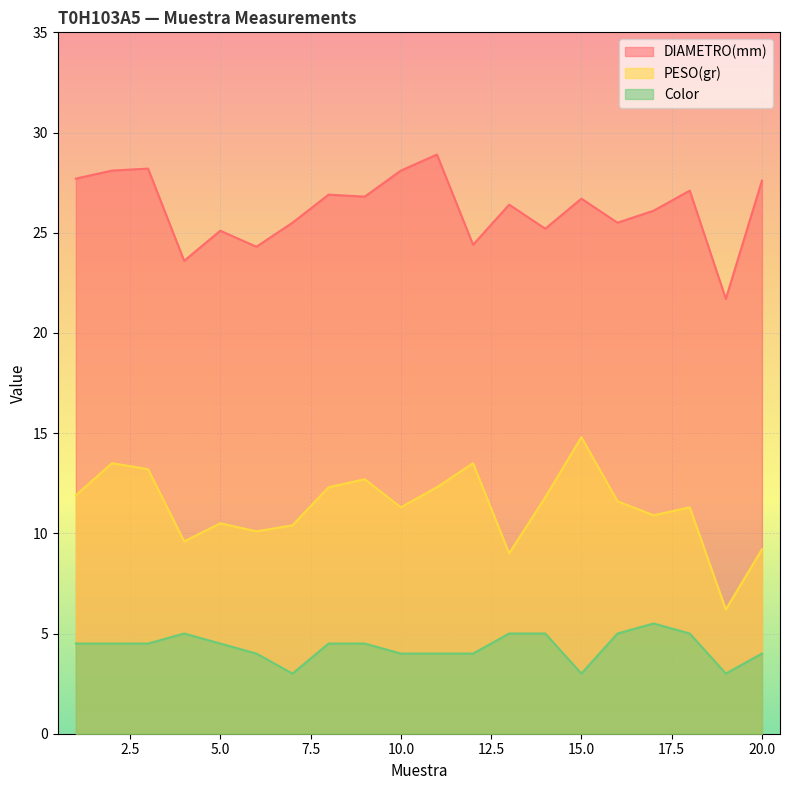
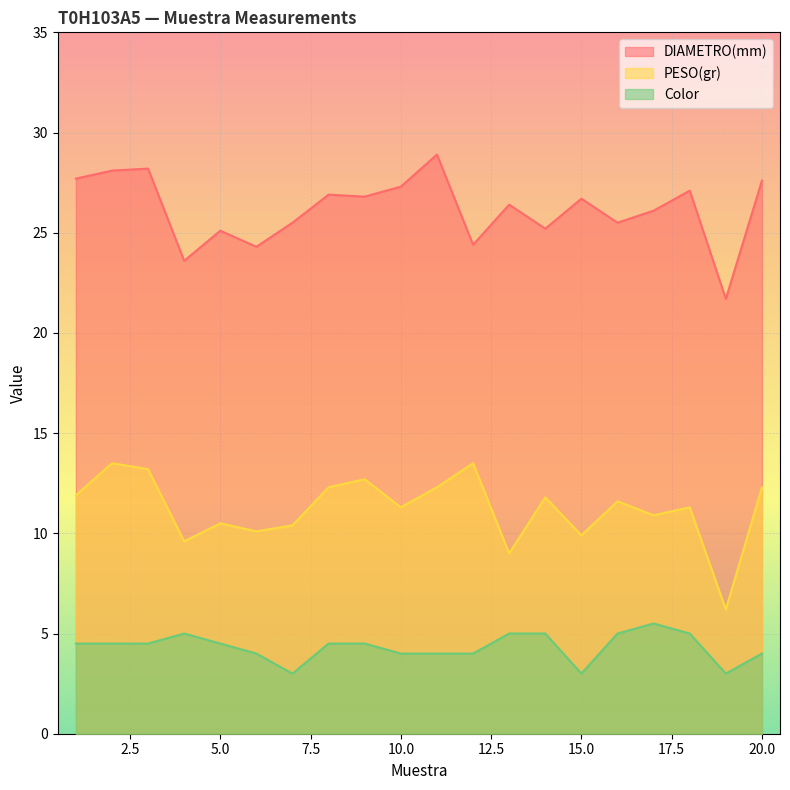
  {
    "DIAMETRO(mm)": {
      "5.0": 25.1,
-     "10.0": 28.1,
+     "10.0": 27.3,
      "15.0": 26.7,
      "20.0": 27.6
    },
    "PESO(gr)": {
      "5.0": 10.5,
      "10.0": 11.3,
-     "15.0": 14.8,
-     "20.0": 9.2
+     "15.0": 9.9,
+     "20.0": 12.3
    },
    "Color": {
      "5.0": 4.5,
      "10.0": 4.0,
      "15.0": 3.0,
      "20.0": 4.0
    }
  }
